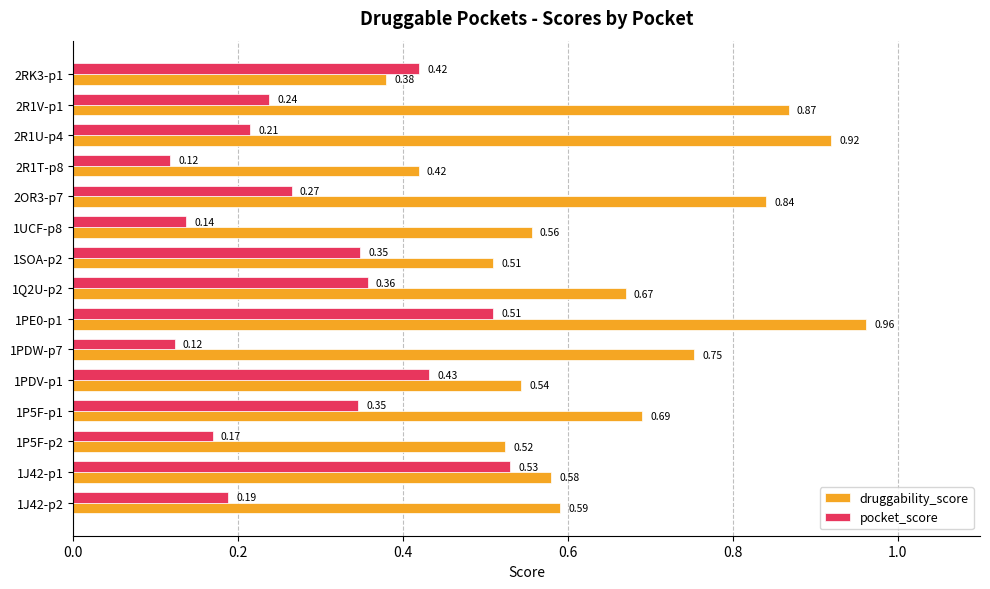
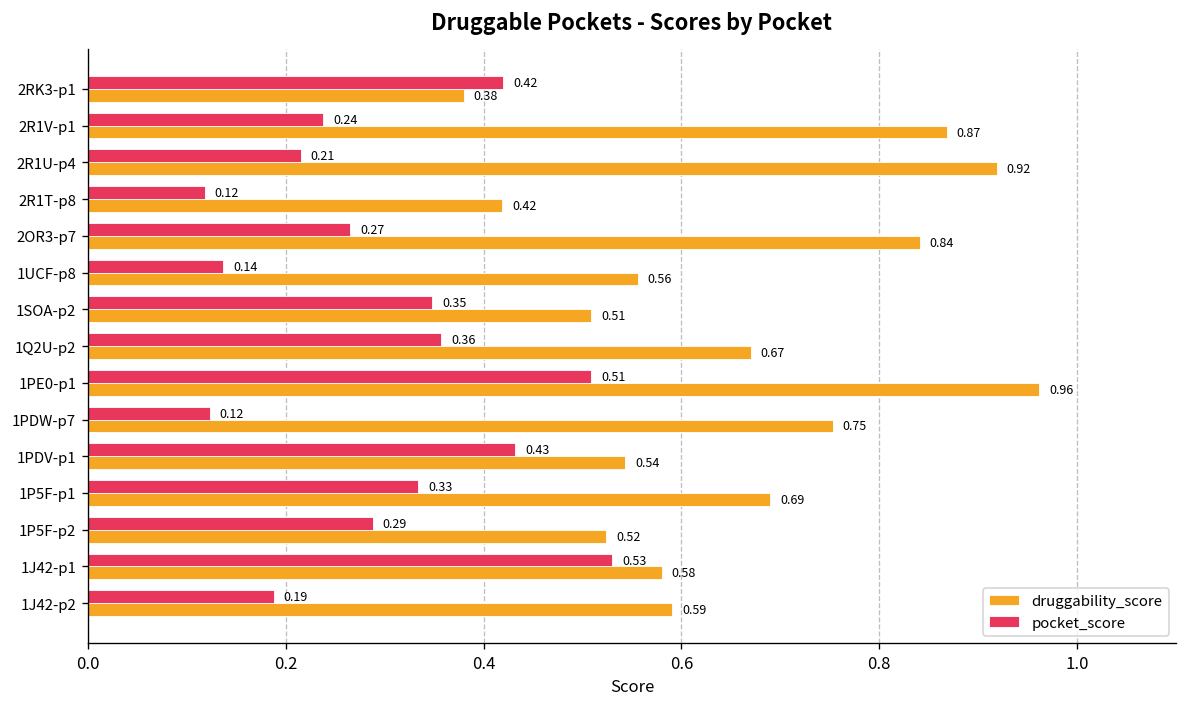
  {
    "druggability_score": {
      "2RK3-p1": 0.38,
      "2R1V-p1": 0.87,
      "2R1U-p4": 0.92,
      "2R1T-p8": 0.42,
      "2OR3-p7": 0.84,
      "1UCF-p8": 0.56,
      "1SOA-p2": 0.51,
      "1Q2U-p2": 0.67,
      "1PE0-p1": 0.96,
      "1PDW-p7": 0.75,
      "1PDV-p1": 0.54,
      "1P5F-p1": 0.69,
      "1P5F-p2": 0.52,
      "1J42-p1": 0.58,
      "1J42-p2": 0.59
    },
    "pocket_score": {
      "2RK3-p1": 0.42,
      "2R1V-p1": 0.24,
      "2R1U-p4": 0.21,
      "2R1T-p8": 0.12,
      "2OR3-p7": 0.27,
      "1UCF-p8": 0.14,
      "1SOA-p2": 0.35,
      "1Q2U-p2": 0.36,
      "1PE0-p1": 0.51,
      "1PDW-p7": 0.12,
      "1PDV-p1": 0.43,
-     "1P5F-p1": 0.35,
-     "1P5F-p2": 0.17,
+     "1P5F-p1": 0.33,
+     "1P5F-p2": 0.29,
      "1J42-p1": 0.53,
      "1J42-p2": 0.19
    }
  }
